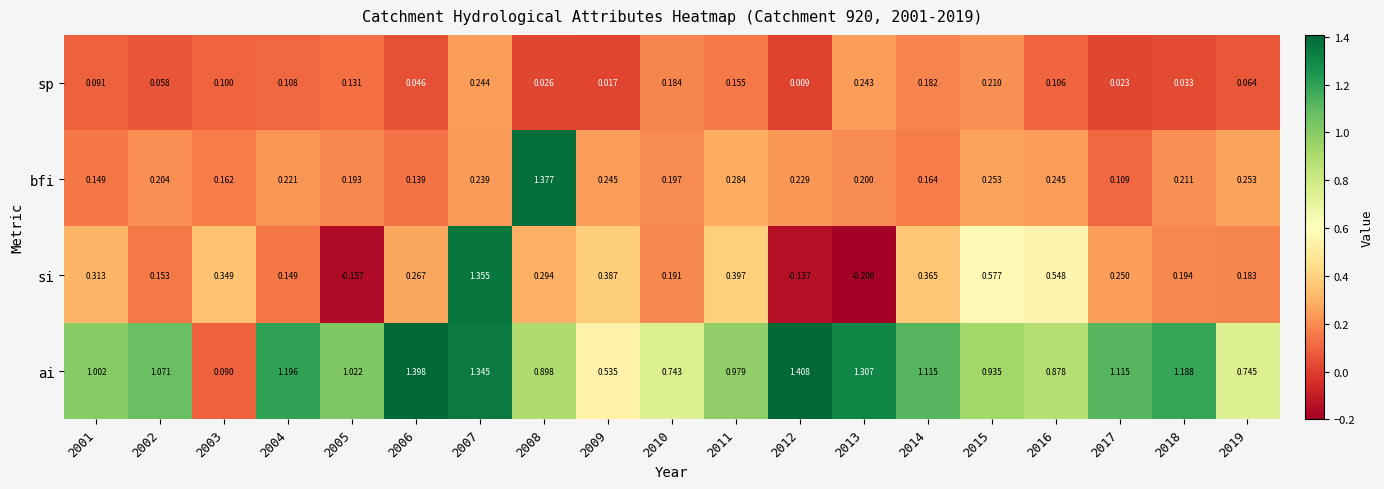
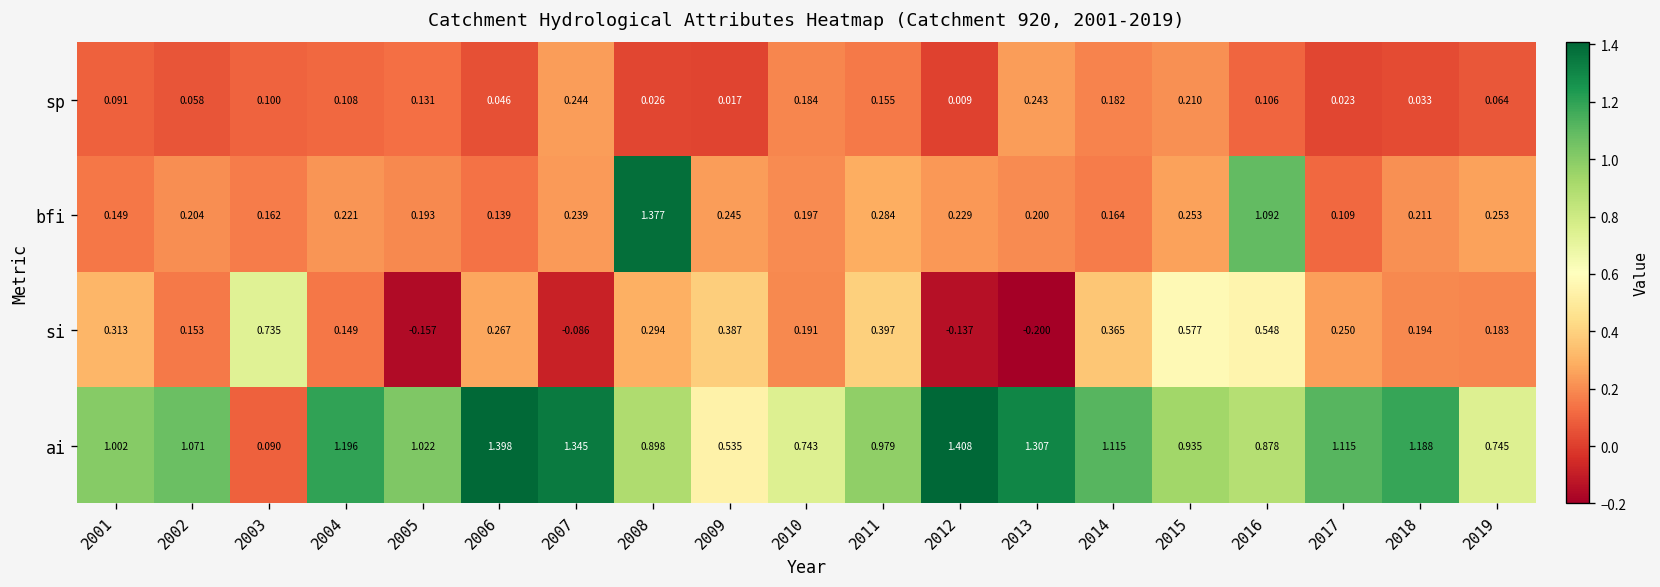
  {
    "sp": {
      "2001": 0.091,
      "2002": 0.058,
      "2003": 0.100,
      "2004": 0.108,
      "2005": 0.131,
      "2006": 0.046,
      "2007": 0.244,
      "2008": 0.026,
      "2009": 0.017,
      "2010": 0.184,
      "2011": 0.155,
      "2012": 0.009,
      "2013": 0.243,
      "2014": 0.182,
      "2015": 0.210,
      "2016": 0.106,
      "2017": 0.023,
      "2018": 0.033,
      "2019": 0.064
    },
    "bfi": {
      "2001": 0.149,
      "2002": 0.204,
      "2003": 0.162,
      "2004": 0.221,
      "2005": 0.193,
      "2006": 0.139,
      "2007": 0.239,
      "2008": 1.377,
      "2009": 0.245,
      "2010": 0.197,
      "2011": 0.284,
      "2012": 0.229,
      "2013": 0.200,
      "2014": 0.164,
      "2015": 0.253,
-     "2016": 0.245,
+     "2016": 1.092,
      "2017": 0.109,
      "2018": 0.211,
      "2019": 0.253
    },
    "si": {
      "2001": 0.313,
      "2002": 0.153,
-     "2003": 0.349,
+     "2003": 0.735,
      "2004": 0.149,
      "2005": -0.157,
      "2006": 0.267,
-     "2007": 1.355,
+     "2007": -0.086,
      "2008": 0.294,
      "2009": 0.387,
      "2010": 0.191,
      "2011": 0.397,
      "2012": -0.137,
      "2013": -0.200,
      "2014": 0.365,
      "2015": 0.577,
      "2016": 0.548,
      "2017": 0.250,
      "2018": 0.194,
      "2019": 0.183
    },
    "ai": {
      "2001": 1.002,
      "2002": 1.071,
      "2003": 0.090,
      "2004": 1.196,
      "2005": 1.022,
      "2006": 1.398,
      "2007": 1.345,
      "2008": 0.898,
      "2009": 0.535,
      "2010": 0.743,
      "2011": 0.979,
      "2012": 1.408,
      "2013": 1.307,
      "2014": 1.115,
      "2015": 0.935,
      "2016": 0.878,
      "2017": 1.115,
      "2018": 1.188,
      "2019": 0.745
    }
  }
